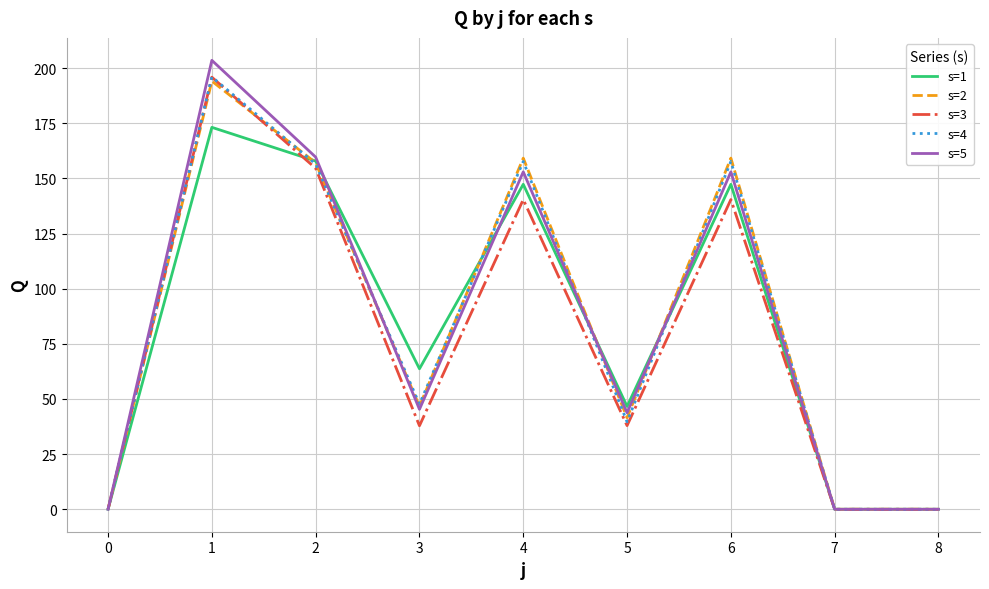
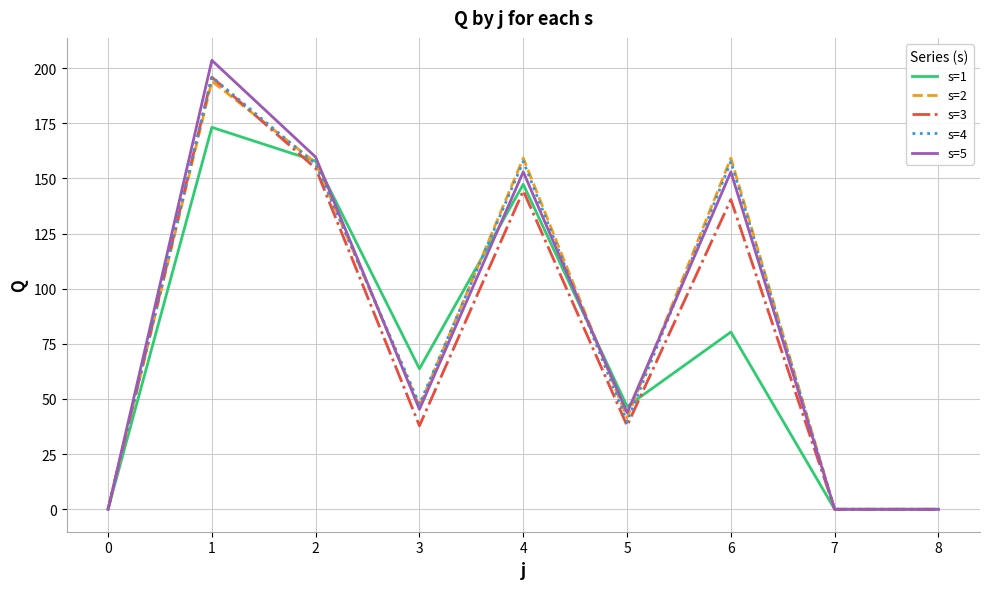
  {
    "s=1": {
      "1": 173,
      "3": 64,
      "4": 147,
      "5": 47,
-     "6": 147
+     "6": 80
    },
    "s=2": {
      "1": 194,
      "4": 159,
      "5": 41,
      "6": 159
    },
    "s=3": {
      "2": 155,
      "3": 38,
-     "4": 140,
+     "4": 144,
      "5": 38,
      "6": 140
    },
    "s=4": {
      "4": 158,
      "5": 40,
      "6": 158
    },
    "s=5": {
      "1": 204,
      "2": 160,
      "3": 45,
      "4": 153,
      "5": 44,
      "6": 153
    }
  }
